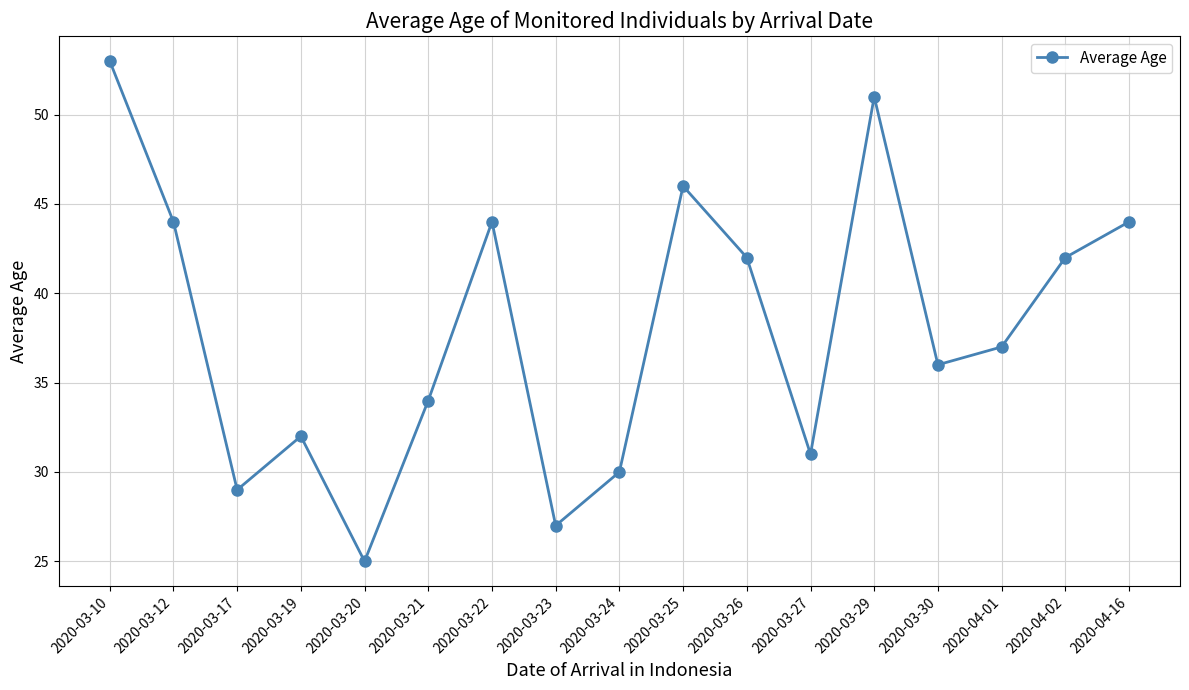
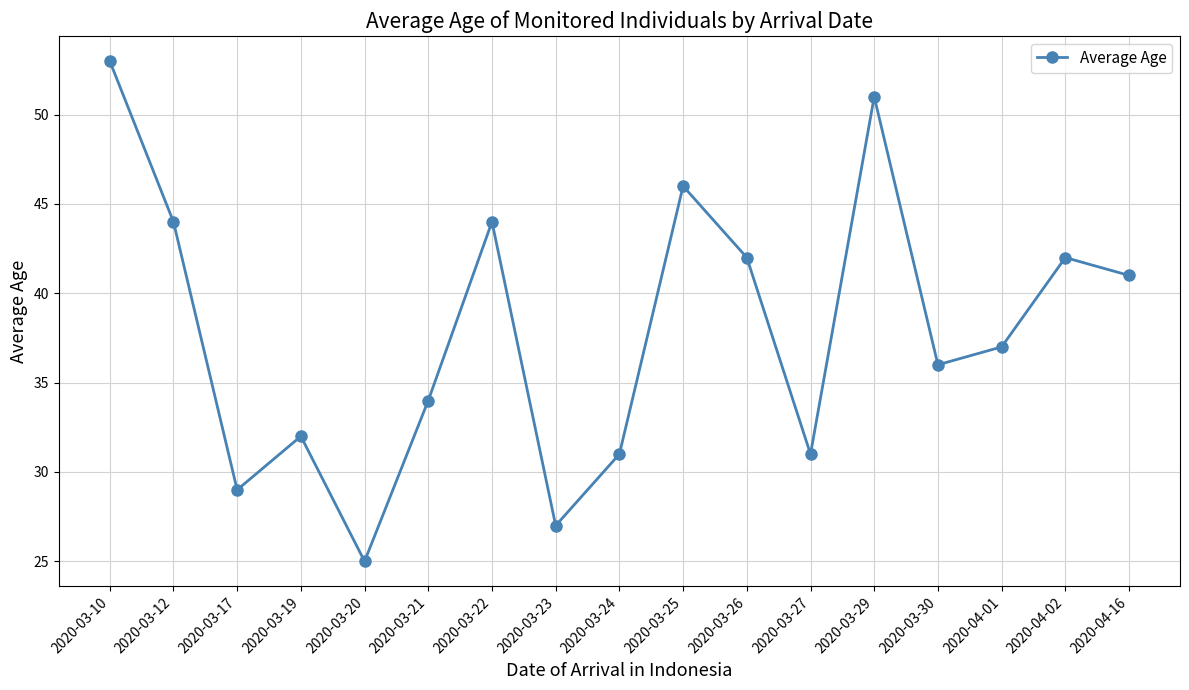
  {
    "2020-03-10": 53,
    "2020-03-12": 44,
    "2020-03-17": 29,
    "2020-03-19": 32,
    "2020-03-20": 25,
    "2020-03-21": 34,
    "2020-03-22": 44,
    "2020-03-23": 27,
-   "2020-03-24": 30,
+   "2020-03-24": 31,
    "2020-03-25": 46,
    "2020-03-26": 42,
    "2020-03-27": 31,
    "2020-03-29": 51,
    "2020-03-30": 36,
    "2020-04-01": 37,
    "2020-04-02": 42,
-   "2020-04-16": 44
+   "2020-04-16": 41
  }
